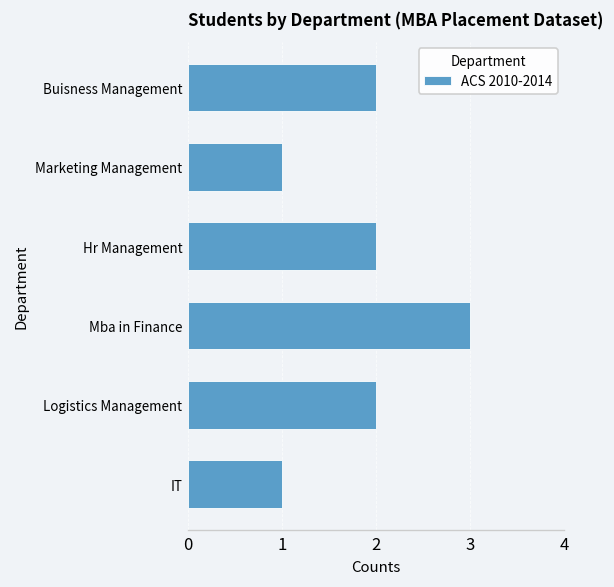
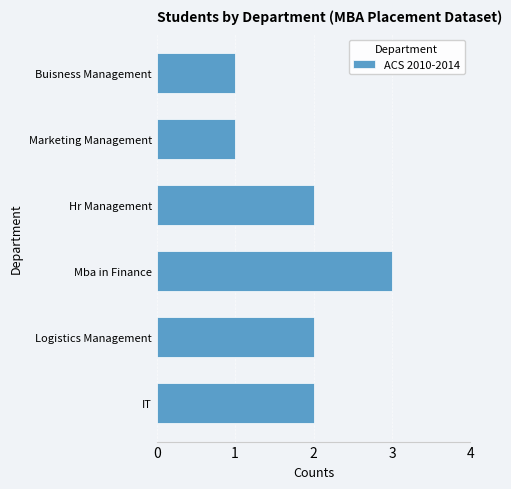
  {
-   "Buisness Management": 2,
+   "Buisness Management": 1,
    "Marketing Management": 1,
    "Hr Management": 2,
    "Mba in Finance": 3,
    "Logistics Management": 2,
-   "IT": 1
+   "IT": 2
  }
